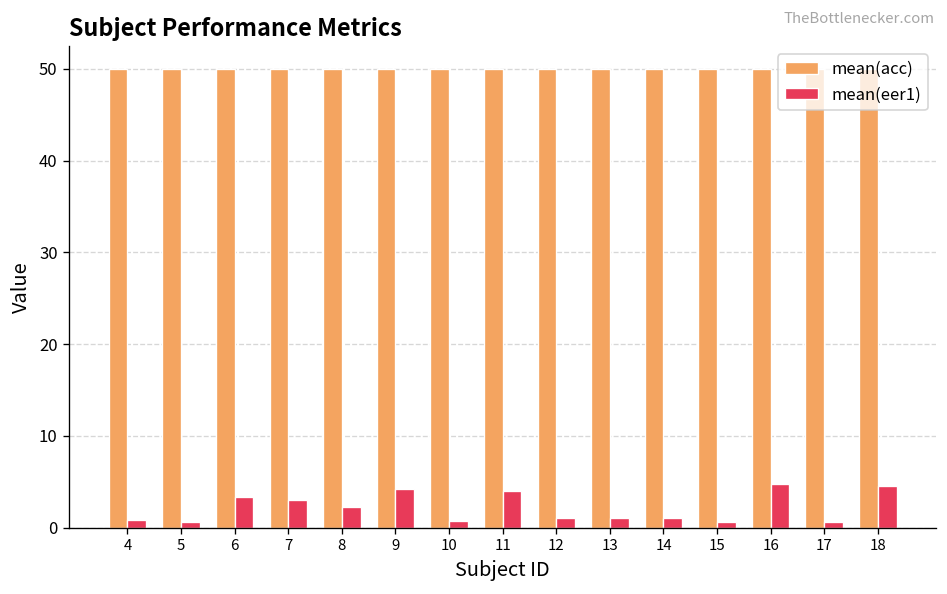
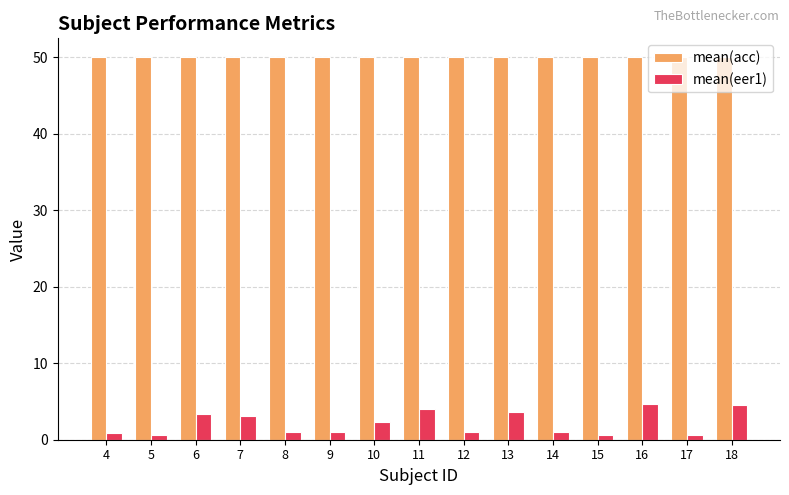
  {
    "mean(acc)": {
      "4": 50,
      "5": 50,
      "6": 50,
      "7": 50,
      "8": 50,
      "9": 50,
      "10": 50,
      "11": 50,
      "12": 50,
      "13": 50,
      "14": 50,
      "15": 50,
      "16": 50
    },
    "mean(eer1)": {
      "4": 1,
      "5": 1,
      "6": 3,
      "7": 3,
-     "8": 2,
-     "9": 4,
-     "10": 1,
+     "8": 1,
+     "9": 1,
+     "10": 2,
      "11": 4,
      "12": 1,
-     "13": 1,
+     "13": 4,
      "14": 1,
      "15": 1,
      "16": 5,
      "17": 1,
      "18": 5
    }
  }
